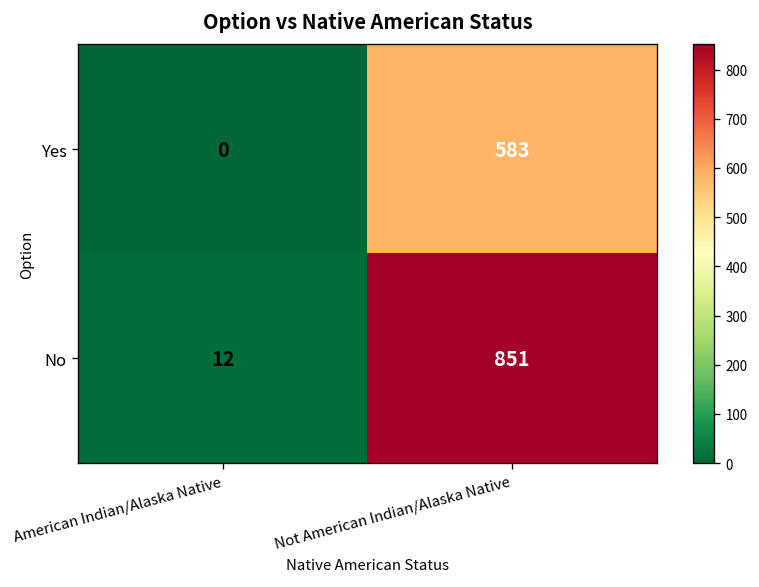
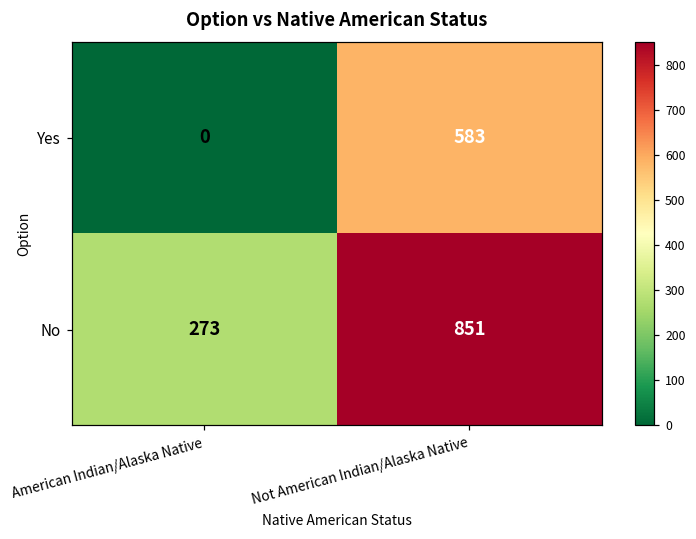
  {
    "Yes": {
      "American Indian/Alaska Native": 0,
      "Not American Indian/Alaska Native": 583
    },
    "No": {
-     "American Indian/Alaska Native": 12,
+     "American Indian/Alaska Native": 273,
      "Not American Indian/Alaska Native": 851
    }
  }
